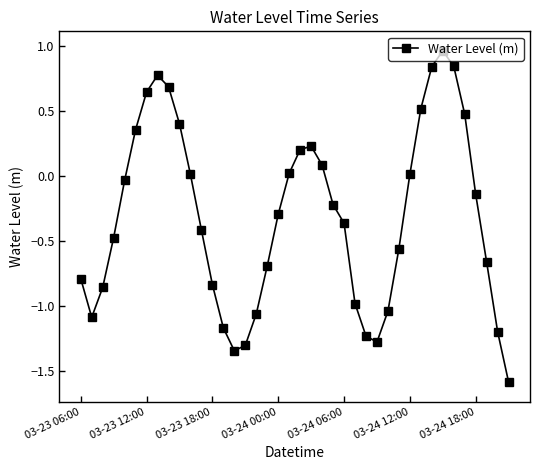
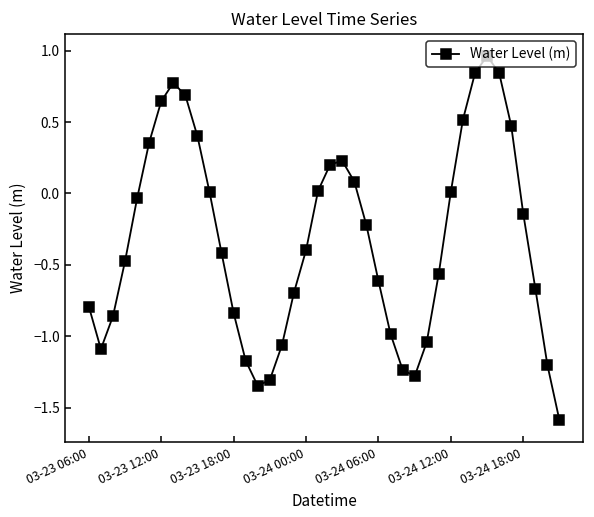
  {
    "03-23 06:00": -0.79,
    "03-23 12:00": 0.65,
    "03-23 18:00": -0.84,
-   "03-24 00:00": -0.30,
-   "03-24 06:00": -0.36,
+   "03-24 00:00": -0.40,
+   "03-24 06:00": -0.61,
    "03-24 12:00": 0.01,
    "03-24 18:00": -0.14
  }
